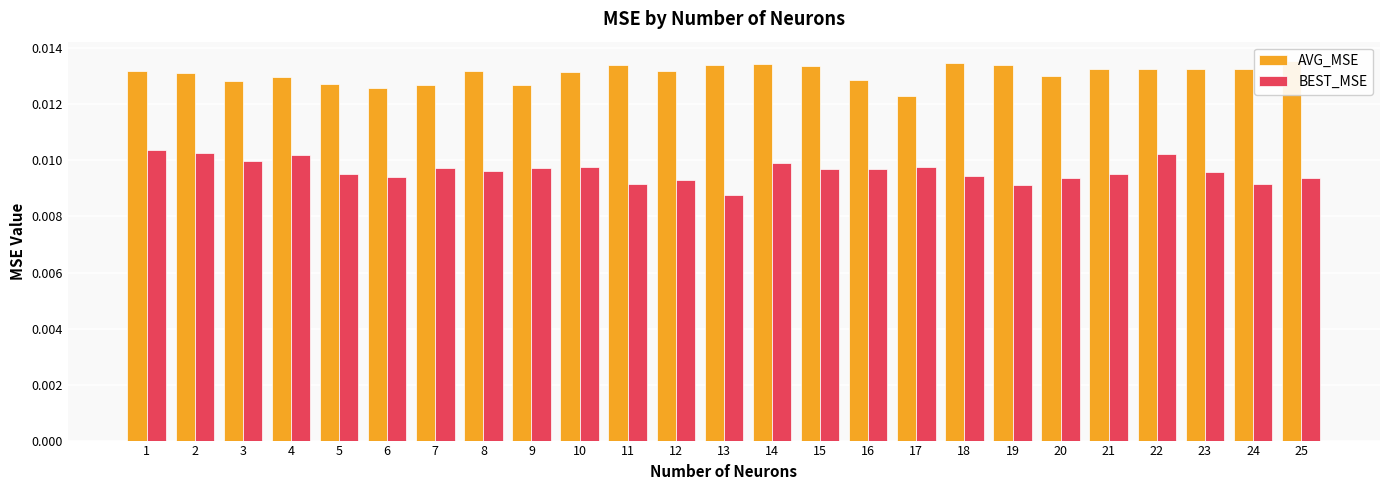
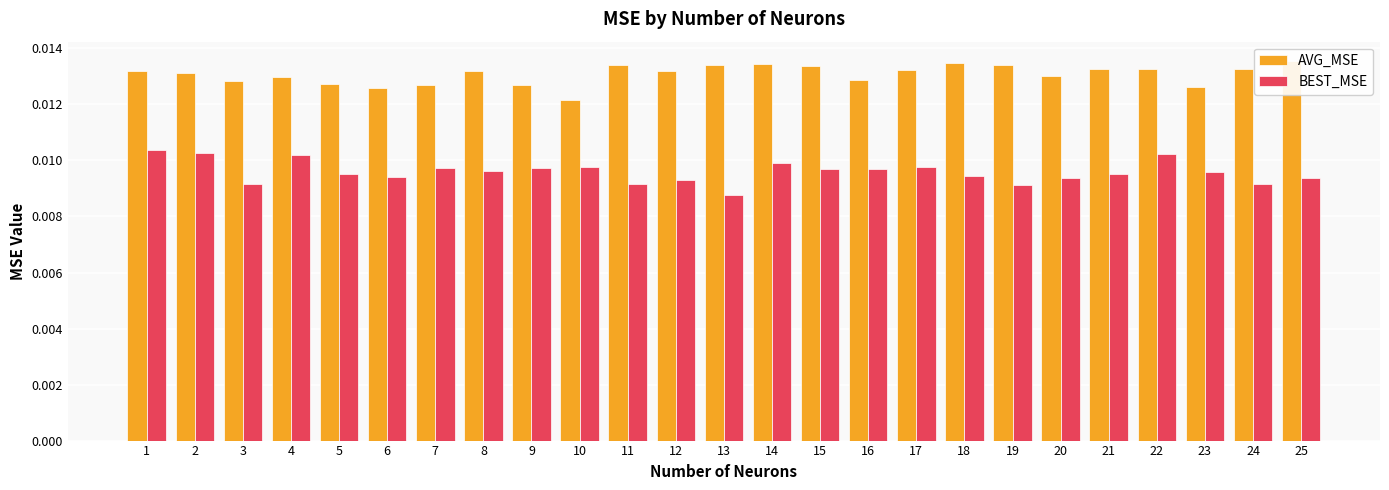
  {
    "AVG_MSE": {
      "1": 0.0132,
      "2": 0.0131,
      "3": 0.0129,
      "4": 0.0130,
      "5": 0.0127,
      "6": 0.0126,
      "7": 0.0127,
      "8": 0.0132,
      "9": 0.0127,
-     "10": 0.0132,
+     "10": 0.0122,
      "11": 0.0134,
      "12": 0.0132,
      "13": 0.0134,
      "14": 0.0134,
      "15": 0.0134,
      "16": 0.0129,
-     "17": 0.0123,
+     "17": 0.0132,
      "18": 0.0135,
      "19": 0.0134,
      "20": 0.0130,
      "21": 0.0133,
      "22": 0.0133,
-     "23": 0.0133,
+     "23": 0.0126,
      "24": 0.0132
    },
    "BEST_MSE": {
      "1": 0.0104,
      "2": 0.0103,
-     "3": 0.0100,
+     "3": 0.0092,
      "4": 0.0102,
      "5": 0.0095,
      "6": 0.0094,
      "7": 0.0097,
      "8": 0.0096,
      "9": 0.0097,
      "10": 0.0098,
      "11": 0.0091,
      "12": 0.0093,
      "13": 0.0088,
      "14": 0.0099,
      "15": 0.0097,
      "16": 0.0097,
      "17": 0.0098,
      "18": 0.0095,
      "19": 0.0091,
      "20": 0.0094,
      "21": 0.0095,
      "22": 0.0102,
      "23": 0.0096,
      "24": 0.0092,
      "25": 0.0094
    }
  }
